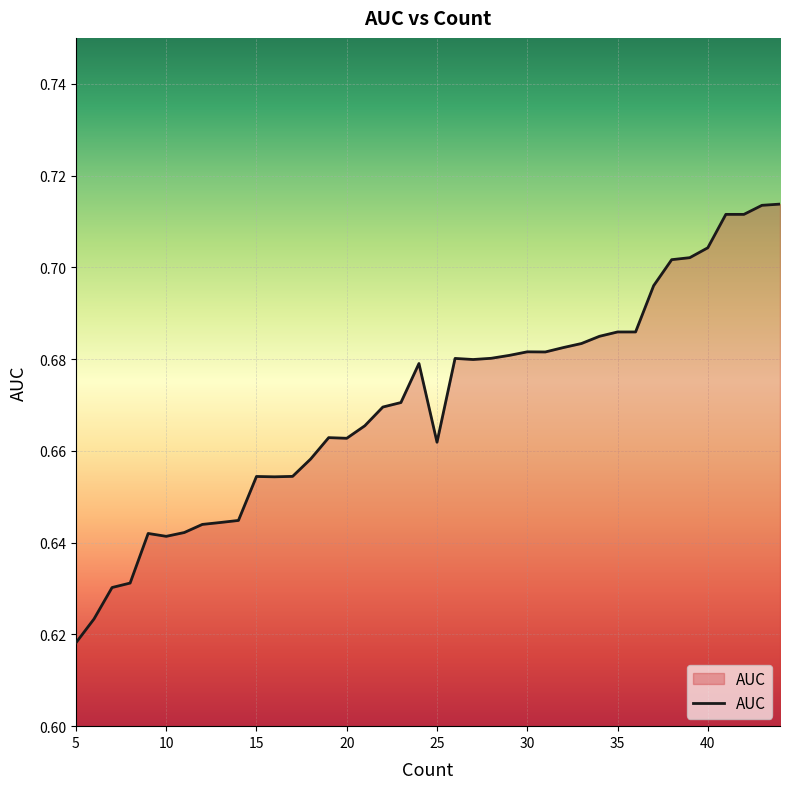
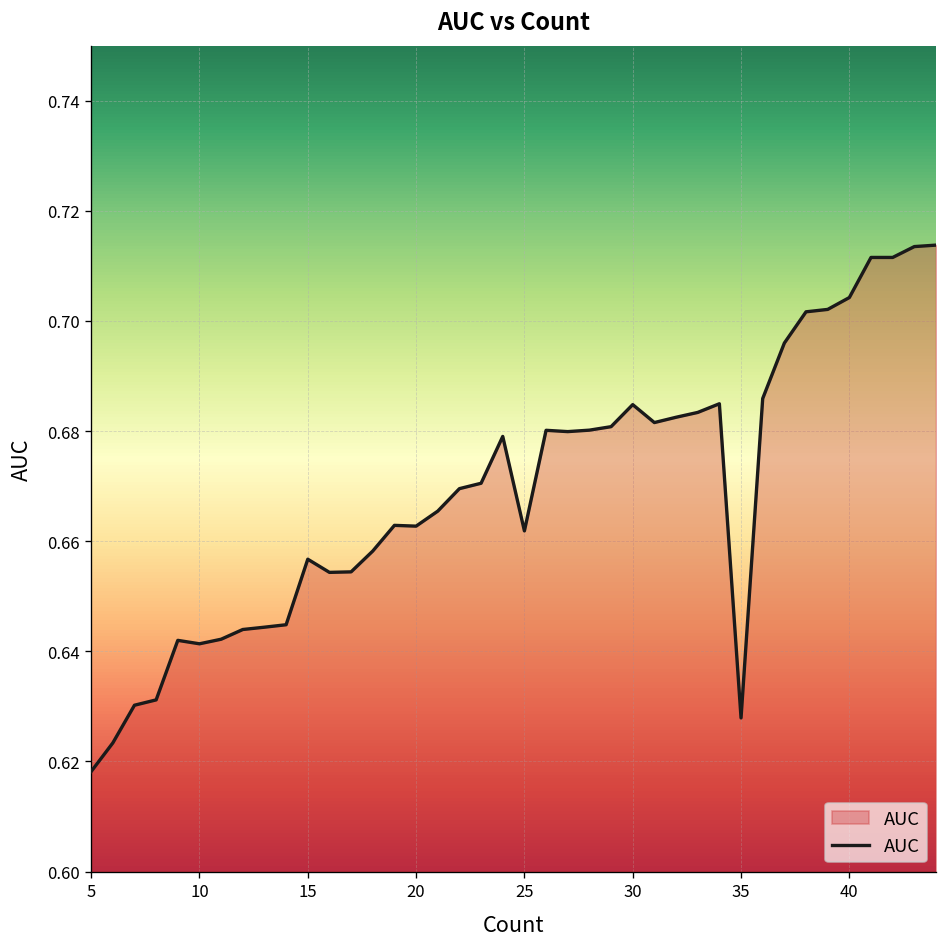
  {
    "5": 0.618,
    "10": 0.641,
-   "15": 0.654,
+   "15": 0.657,
    "20": 0.663,
    "25": 0.662,
-   "30": 0.682,
-   "35": 0.686,
+   "30": 0.685,
+   "35": 0.628,
    "40": 0.704
  }
